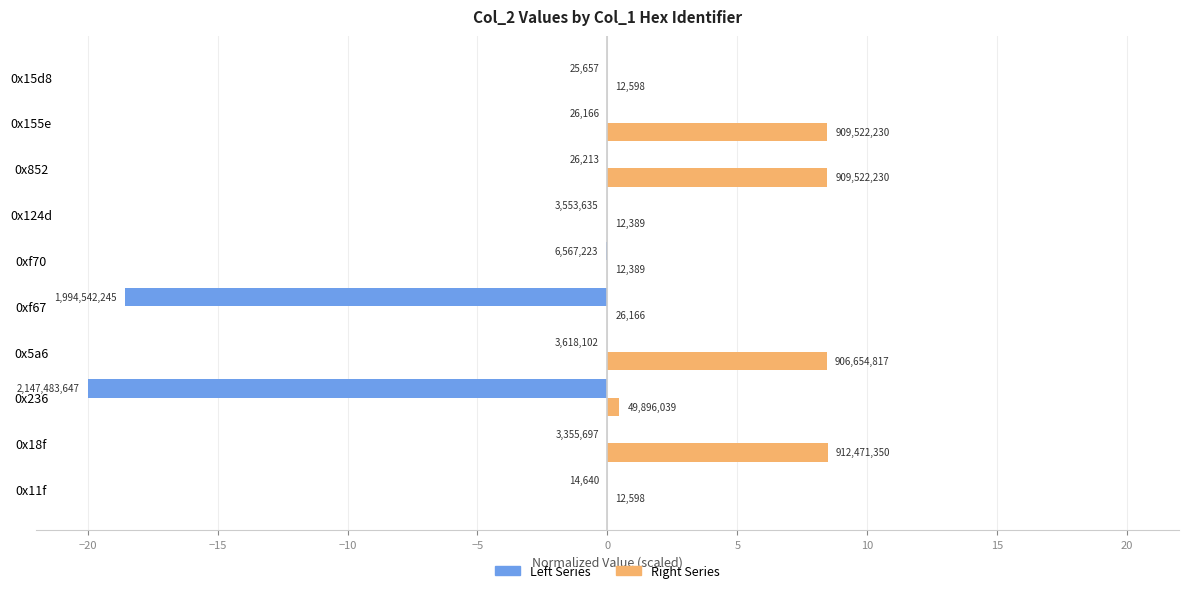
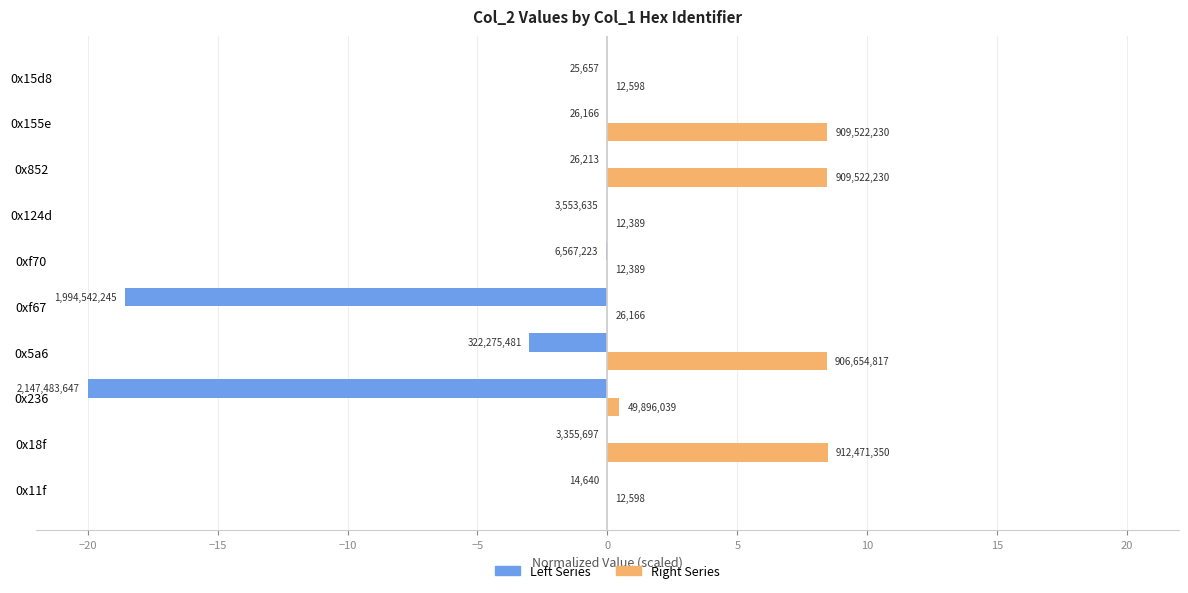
  {
    "Left Series": {
-     "0x5a6": "3,618,102"
+     "0x5a6": "322,275,481"
    }
  }
